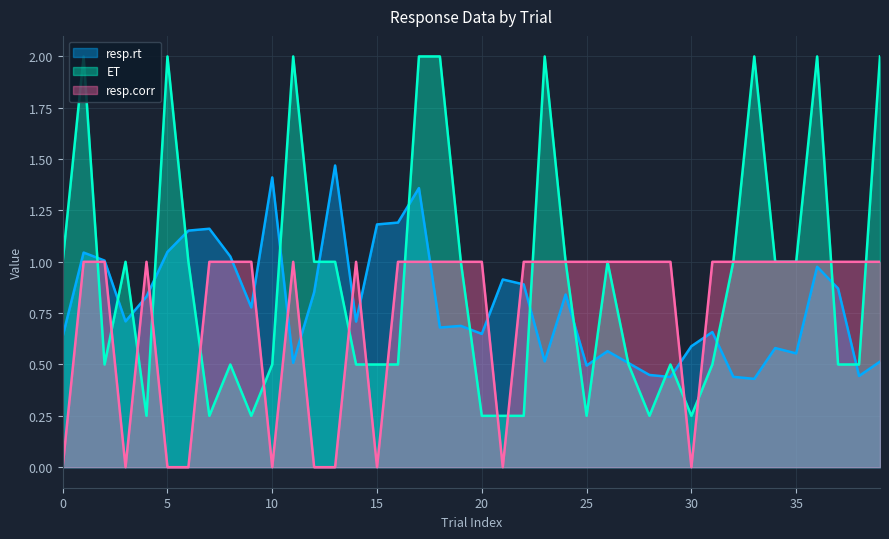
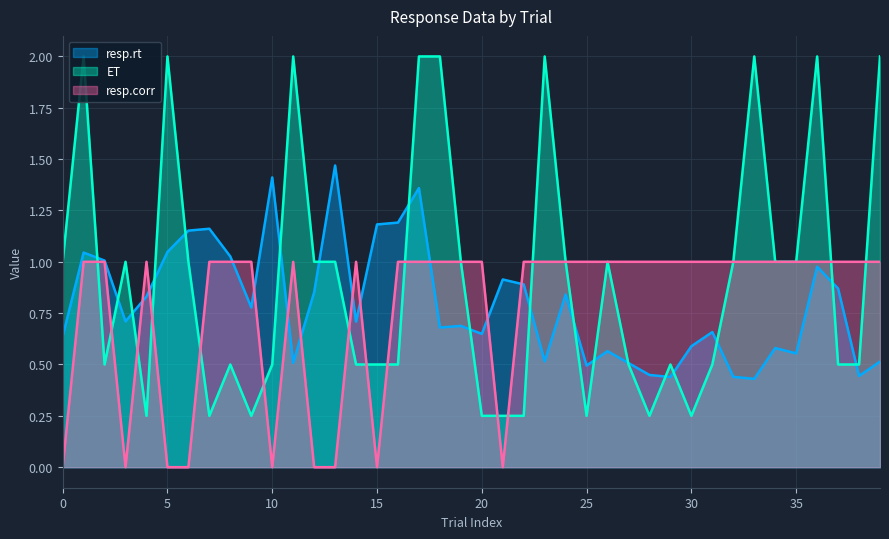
  {
    "resp.corr": {
      "0": 0,
      "5": 0,
      "10": 0,
      "15": 0,
      "20": 1,
      "25": 1,
-     "30": 0
+     "30": 1
    }
  }
